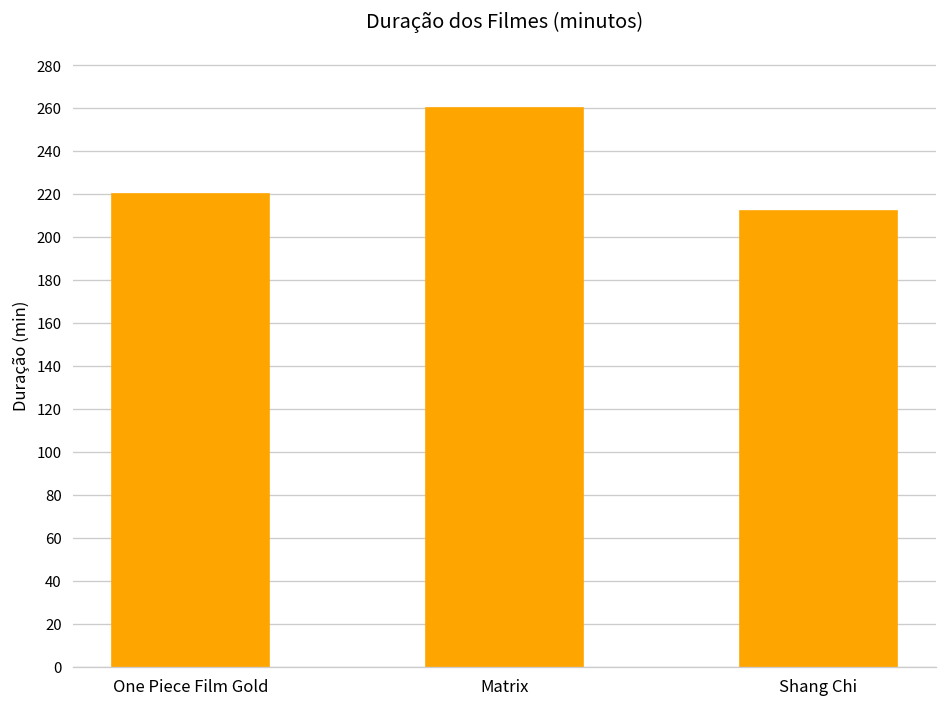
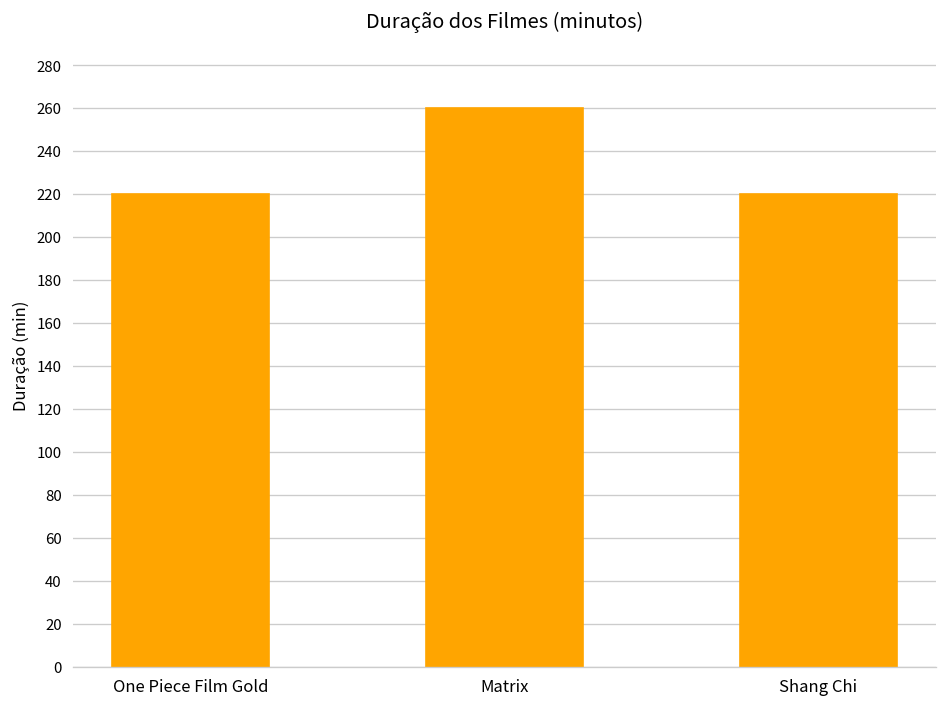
  {
    "One Piece Film Gold": 220,
    "Matrix": 260,
-   "Shang Chi": 212
+   "Shang Chi": 220
  }
